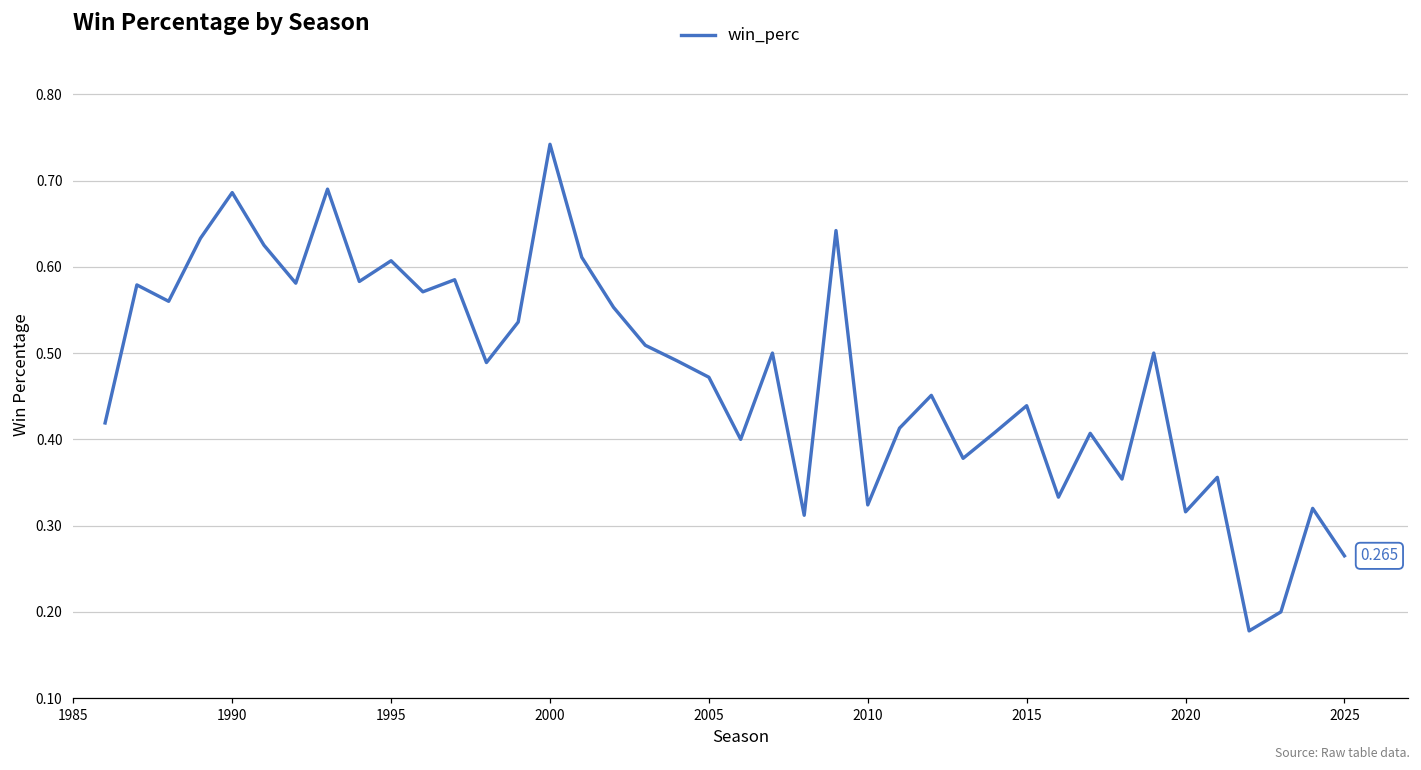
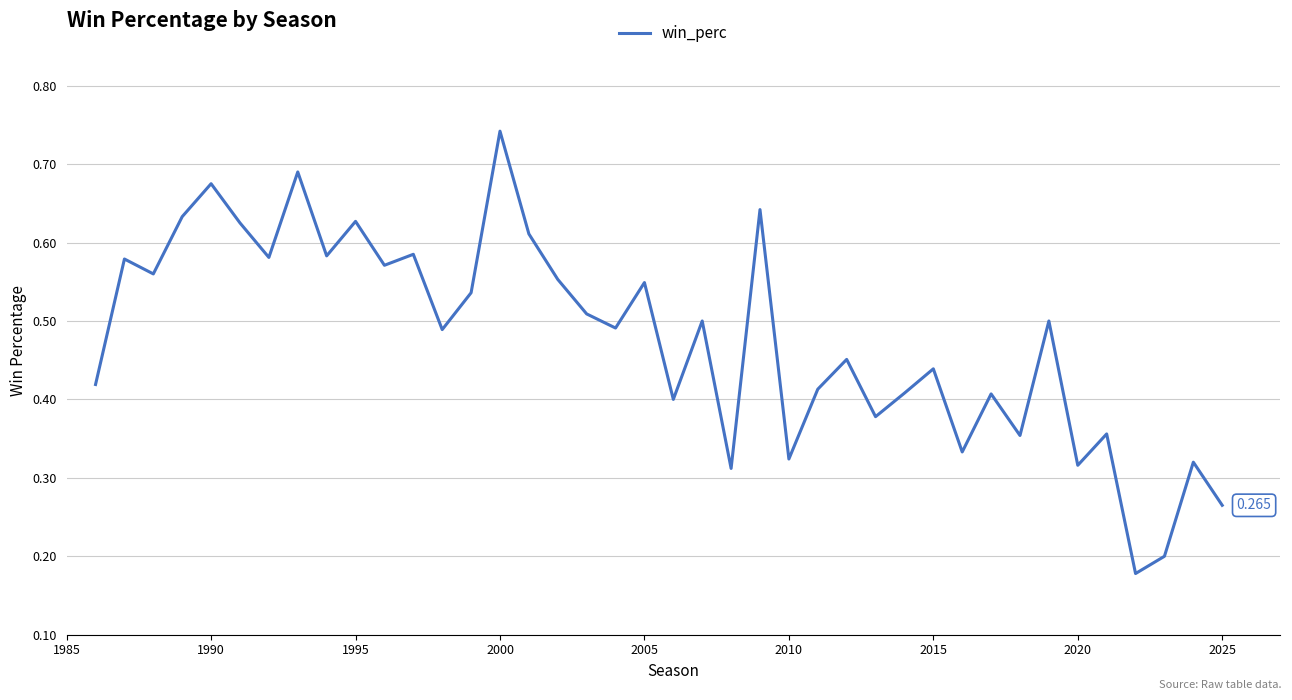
  {
-   "1990": 0.69,
-   "1995": 0.61,
+   "1990": 0.68,
+   "1995": 0.63,
    "2000": 0.74,
-   "2005": 0.47,
+   "2005": 0.55,
    "2010": 0.32,
    "2015": 0.44,
    "2020": 0.32
  }
